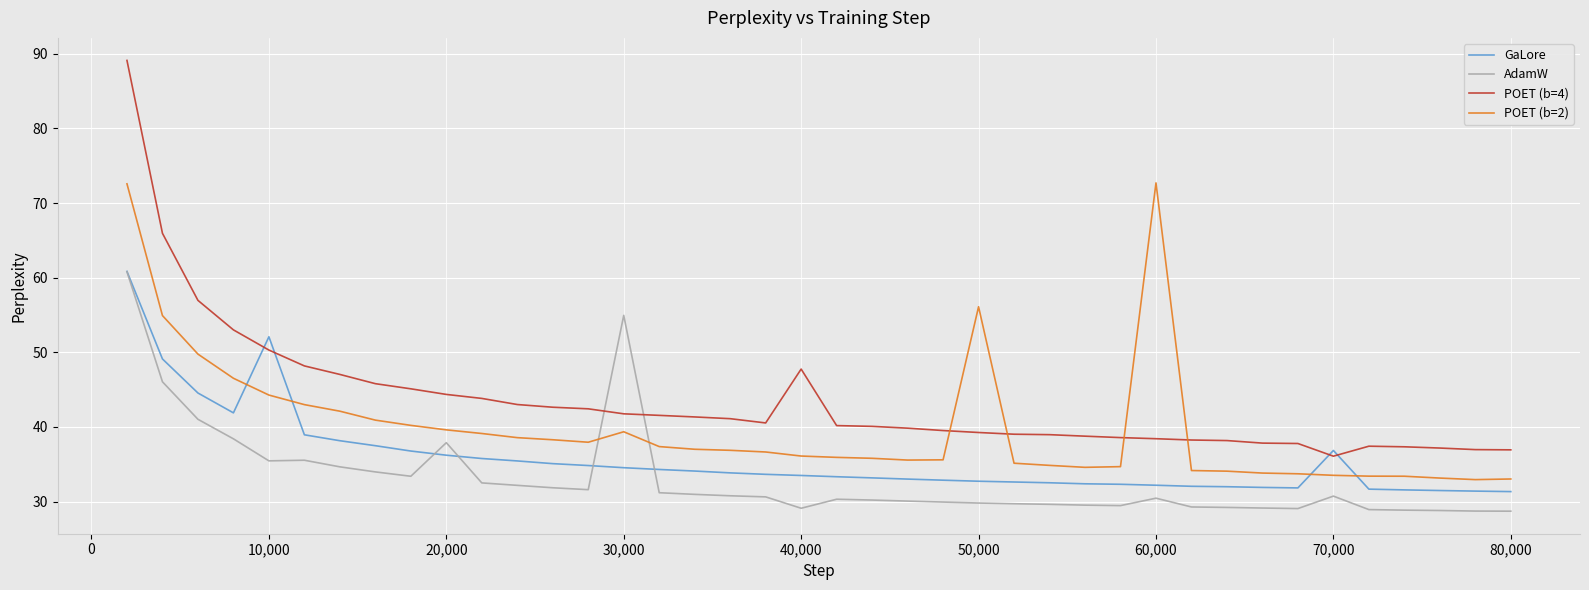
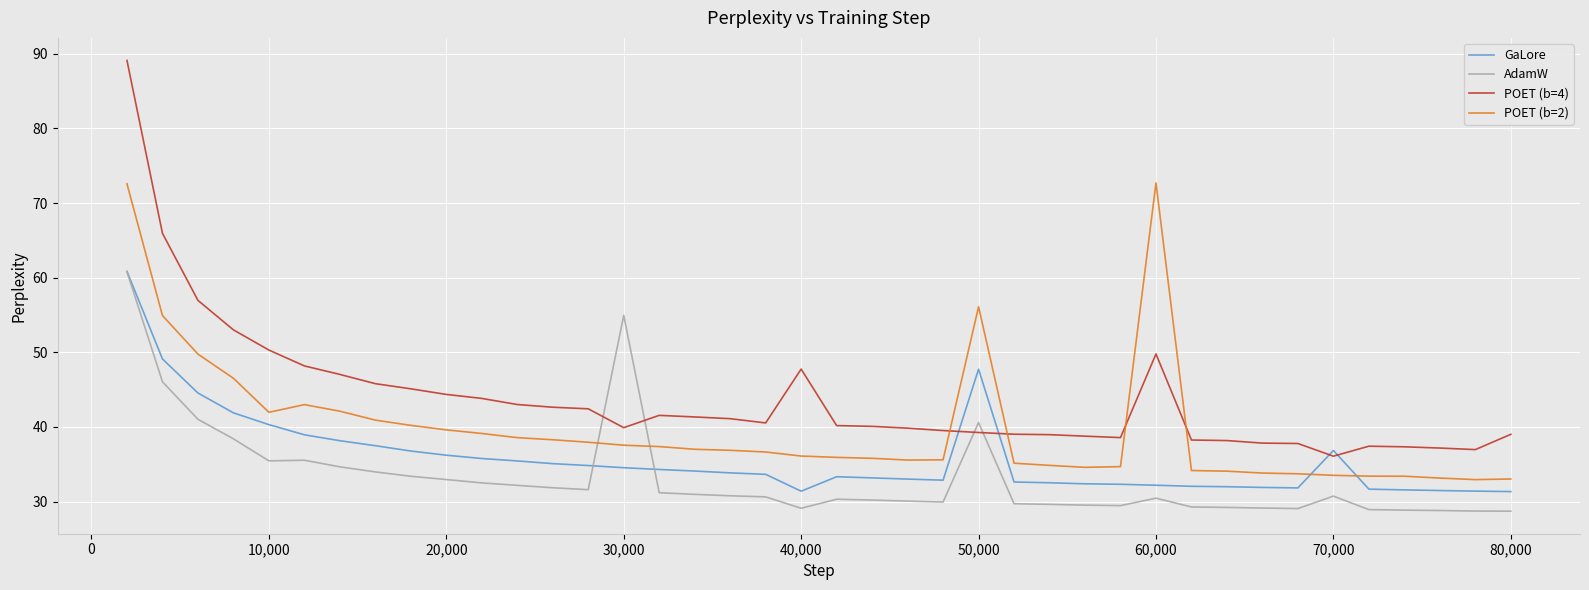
  {
    "GaLore": {
-     "10,000": 52,
+     "10,000": 40,
      "20,000": 36,
      "30,000": 35,
-     "40,000": 33,
-     "50,000": 33,
+     "40,000": 31,
+     "50,000": 48,
      "60,000": 32,
      "70,000": 37,
      "80,000": 31
    },
    "AdamW": {
      "10,000": 35,
-     "20,000": 38,
+     "20,000": 33,
      "30,000": 55,
      "40,000": 29,
-     "50,000": 30,
+     "50,000": 41,
      "60,000": 30,
      "70,000": 31,
      "80,000": 29
    },
    "POET (b=4)": {
      "10,000": 50,
      "20,000": 44,
-     "30,000": 42,
+     "30,000": 40,
      "40,000": 48,
      "50,000": 39,
-     "60,000": 38,
+     "60,000": 50,
      "70,000": 36,
-     "80,000": 37
+     "80,000": 39
    },
    "POET (b=2)": {
-     "10,000": 44,
+     "10,000": 42,
      "20,000": 40,
-     "30,000": 39,
+     "30,000": 38,
      "40,000": 36,
      "50,000": 56,
      "60,000": 73,
      "70,000": 34,
      "80,000": 33
    }
  }
